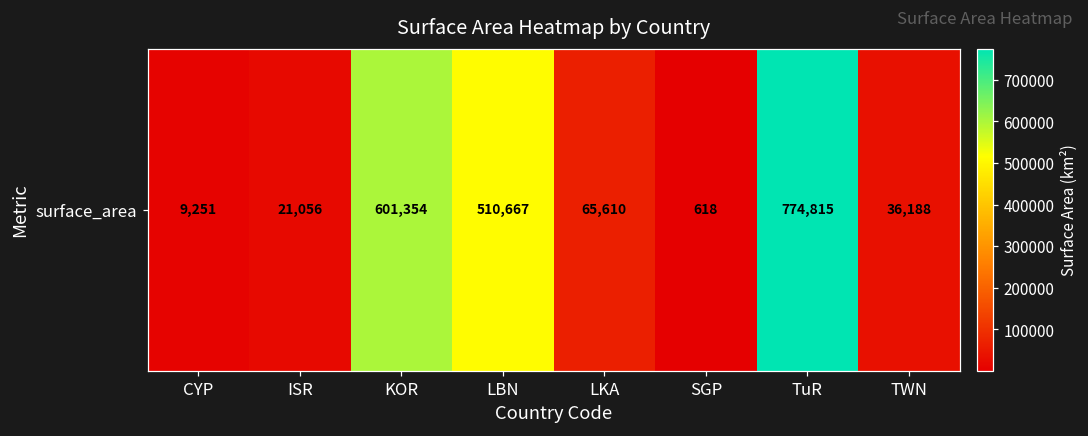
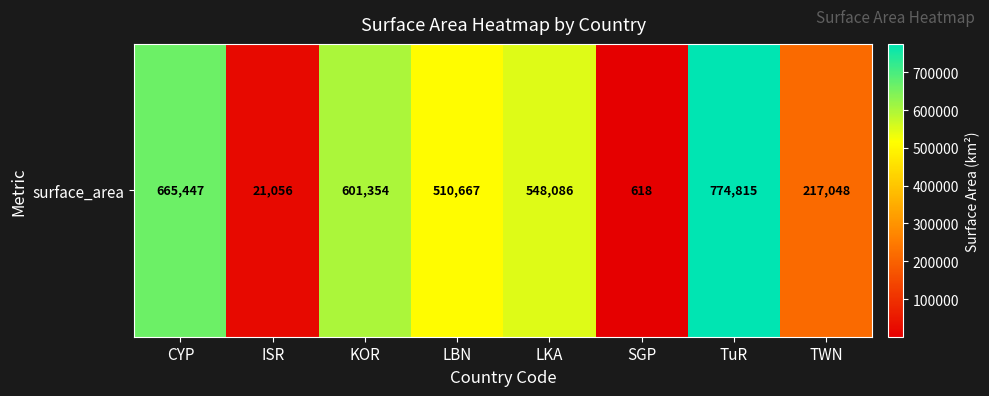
  {
    "surface_area": {
-     "CYP": "9,251",
+     "CYP": "665,447",
      "ISR": "21,056",
      "KOR": "601,354",
      "LBN": "510,667",
-     "LKA": "65,610",
+     "LKA": "548,086",
      "SGP": "618",
      "TuR": "774,815",
-     "TWN": "36,188"
+     "TWN": "217,048"
    }
  }
